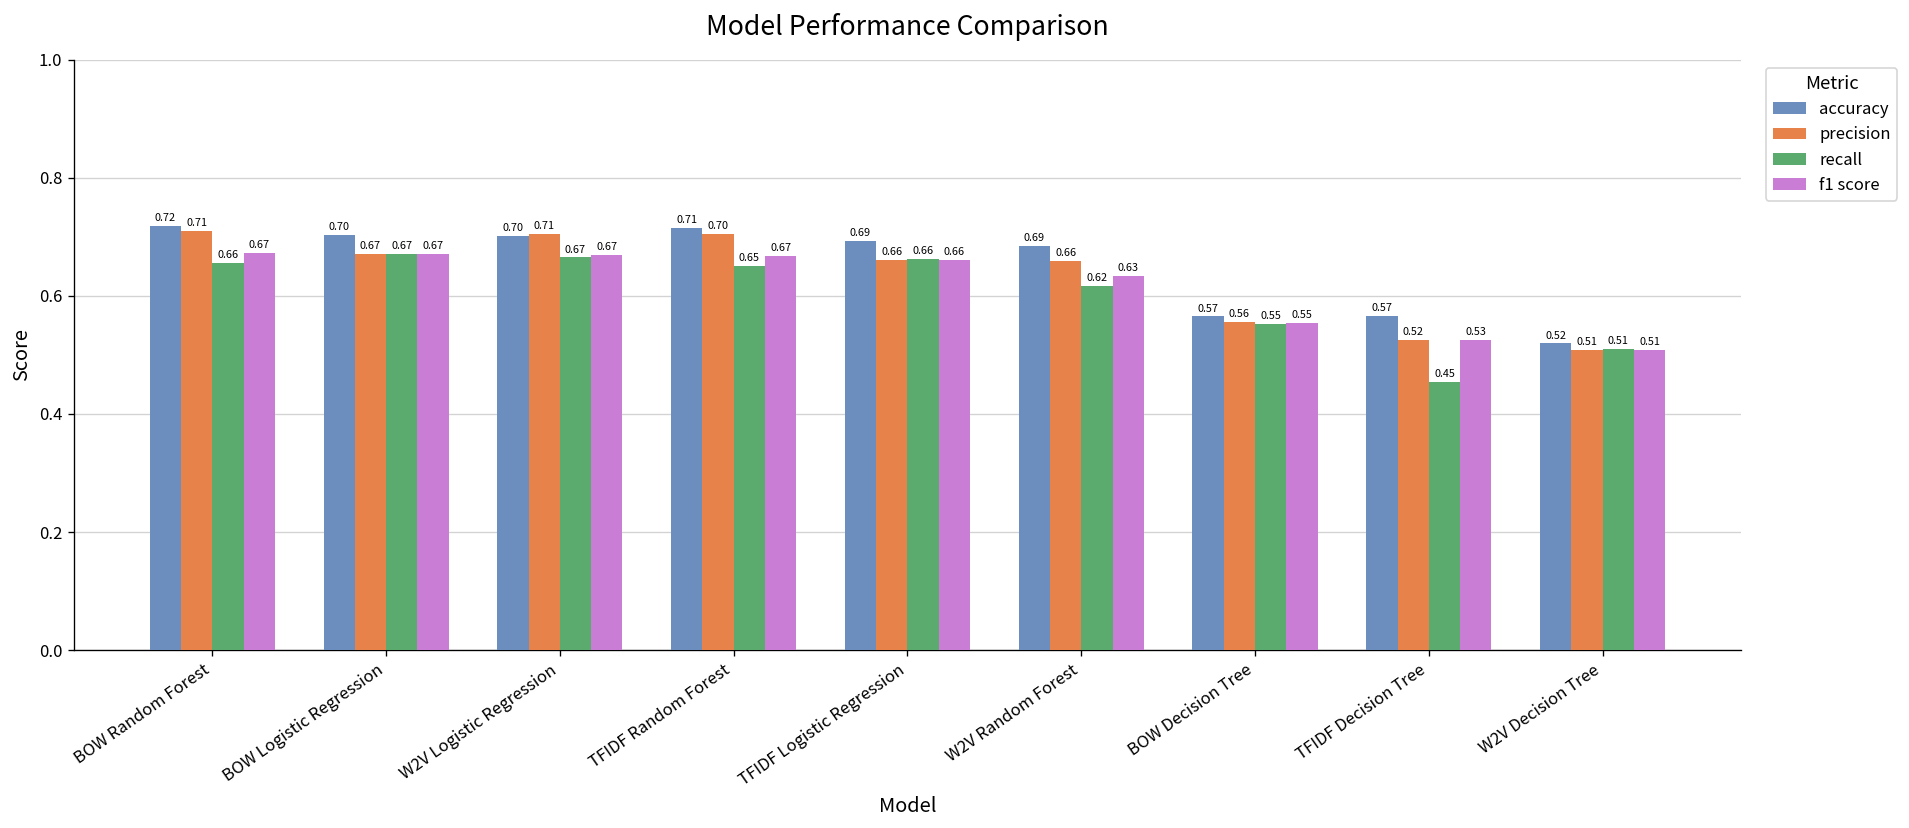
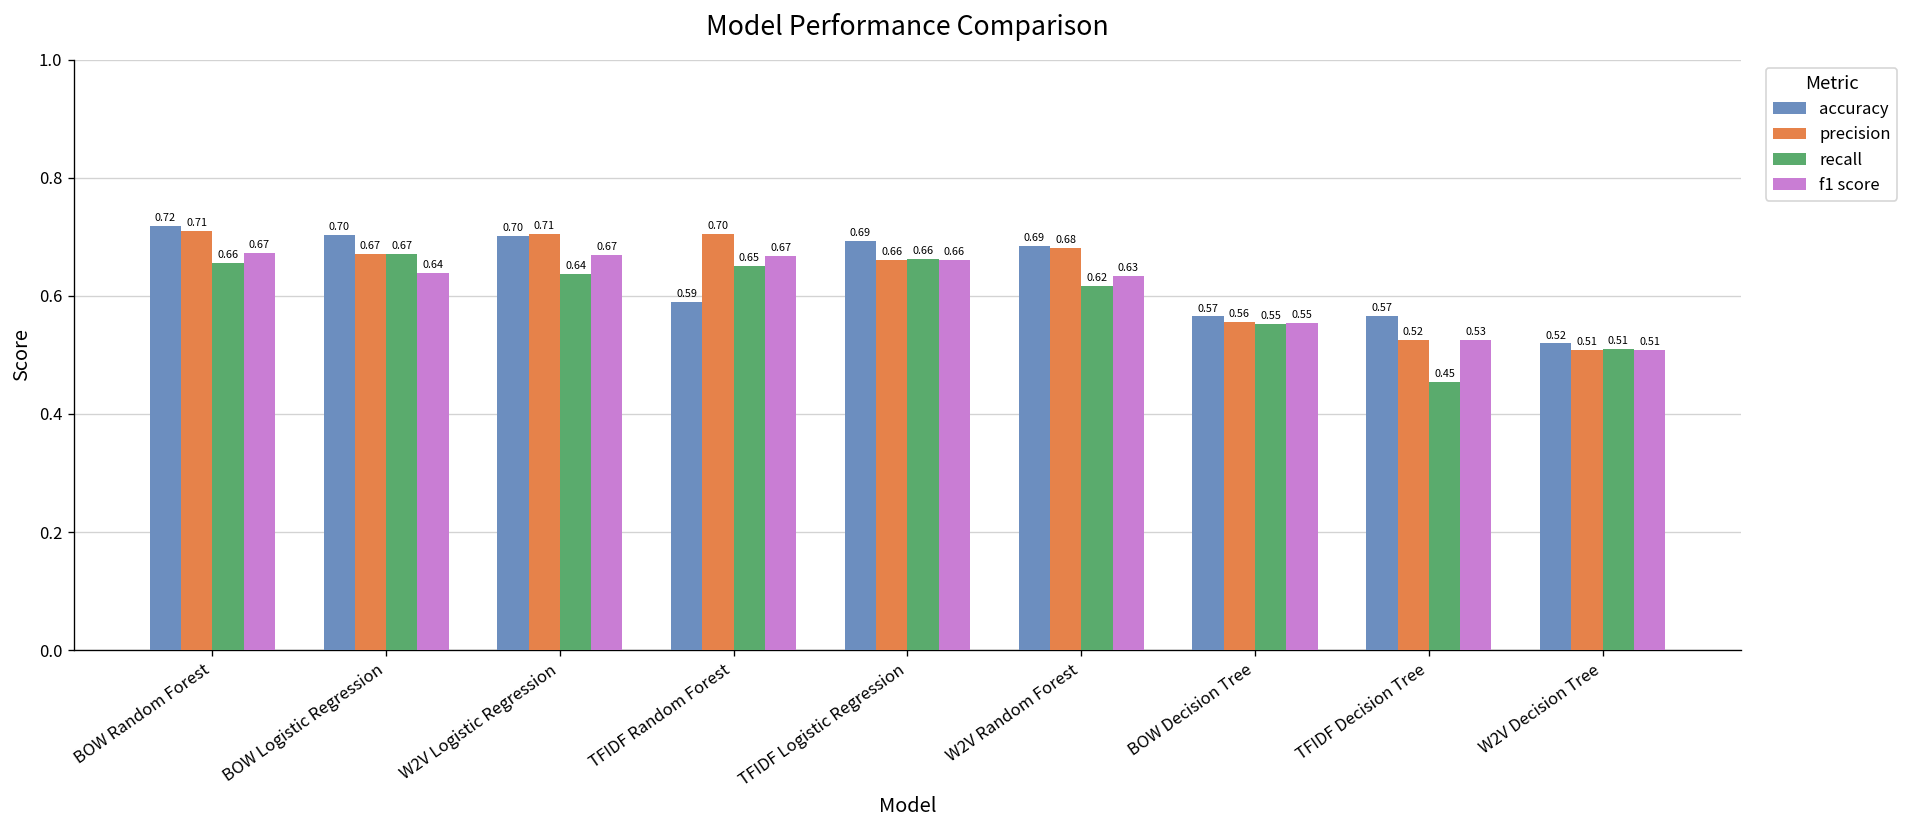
  {
    "accuracy": {
      "BOW Random Forest": 0.72,
      "BOW Logistic Regression": 0.70,
      "W2V Logistic Regression": 0.70,
-     "TFIDF Random Forest": 0.71,
+     "TFIDF Random Forest": 0.59,
      "TFIDF Logistic Regression": 0.69,
      "W2V Random Forest": 0.69,
      "BOW Decision Tree": 0.57,
      "TFIDF Decision Tree": 0.57,
      "W2V Decision Tree": 0.52
    },
    "precision": {
      "BOW Random Forest": 0.71,
      "BOW Logistic Regression": 0.67,
      "W2V Logistic Regression": 0.71,
      "TFIDF Random Forest": 0.70,
      "TFIDF Logistic Regression": 0.66,
-     "W2V Random Forest": 0.66,
+     "W2V Random Forest": 0.68,
      "BOW Decision Tree": 0.56,
      "TFIDF Decision Tree": 0.52,
      "W2V Decision Tree": 0.51
    },
    "recall": {
      "BOW Random Forest": 0.66,
      "BOW Logistic Regression": 0.67,
-     "W2V Logistic Regression": 0.67,
+     "W2V Logistic Regression": 0.64,
      "TFIDF Random Forest": 0.65,
      "TFIDF Logistic Regression": 0.66,
      "W2V Random Forest": 0.62,
      "BOW Decision Tree": 0.55,
      "TFIDF Decision Tree": 0.45,
      "W2V Decision Tree": 0.51
    },
    "f1 score": {
      "BOW Random Forest": 0.67,
-     "BOW Logistic Regression": 0.67,
+     "BOW Logistic Regression": 0.64,
      "W2V Logistic Regression": 0.67,
      "TFIDF Random Forest": 0.67,
      "TFIDF Logistic Regression": 0.66,
      "W2V Random Forest": 0.63,
      "BOW Decision Tree": 0.55,
      "TFIDF Decision Tree": 0.53,
      "W2V Decision Tree": 0.51
    }
  }
